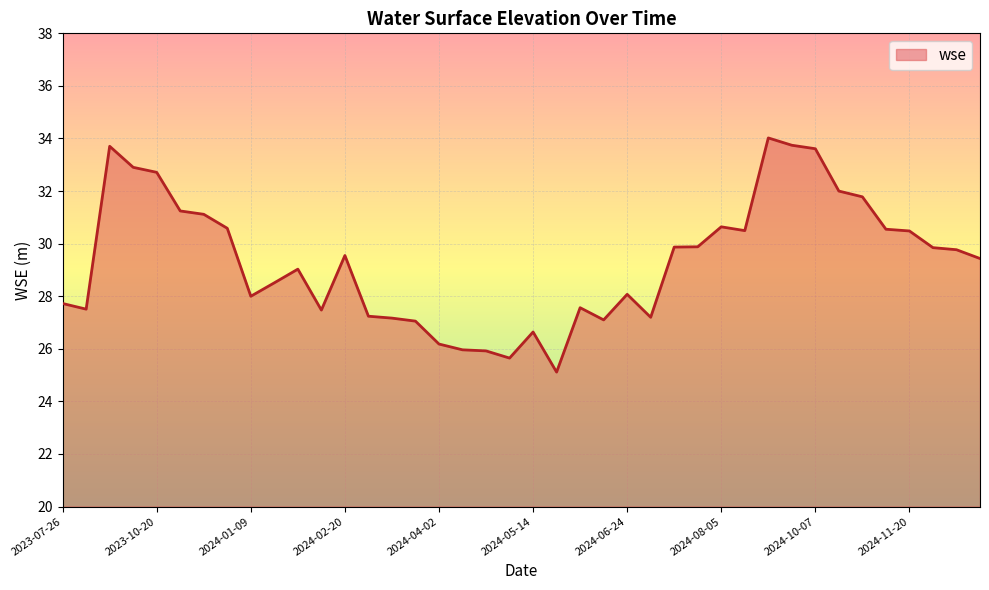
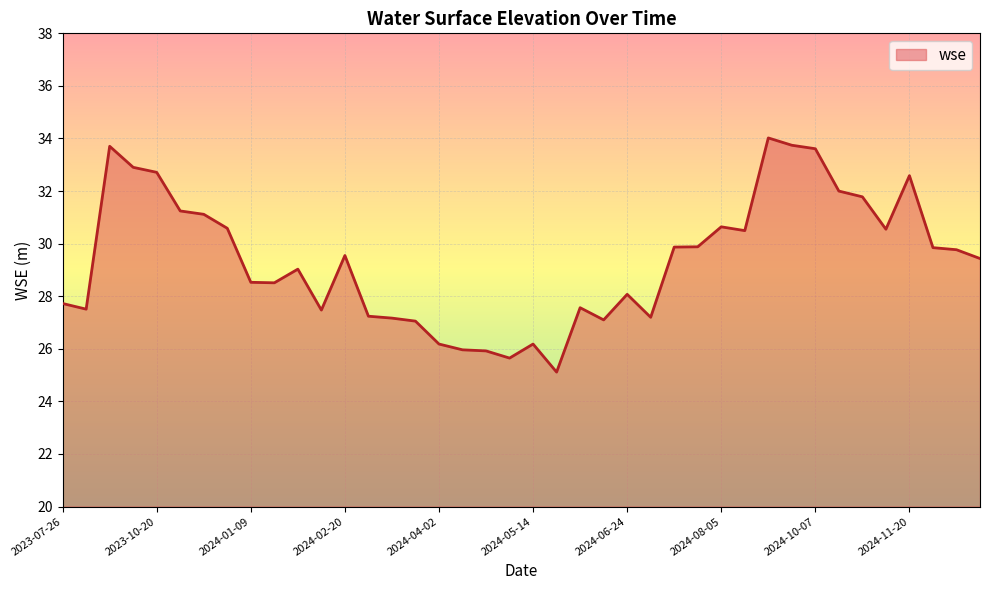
  {
    "2023-07-26": 27.7,
    "2023-10-20": 32.7,
-   "2024-01-09": 28.0,
+   "2024-01-09": 28.5,
    "2024-02-20": 29.5,
    "2024-04-02": 26.2,
-   "2024-05-14": 26.6,
+   "2024-05-14": 26.2,
    "2024-06-24": 28.1,
    "2024-08-05": 30.6,
    "2024-10-07": 33.6,
-   "2024-11-20": 30.5
+   "2024-11-20": 32.6
  }
